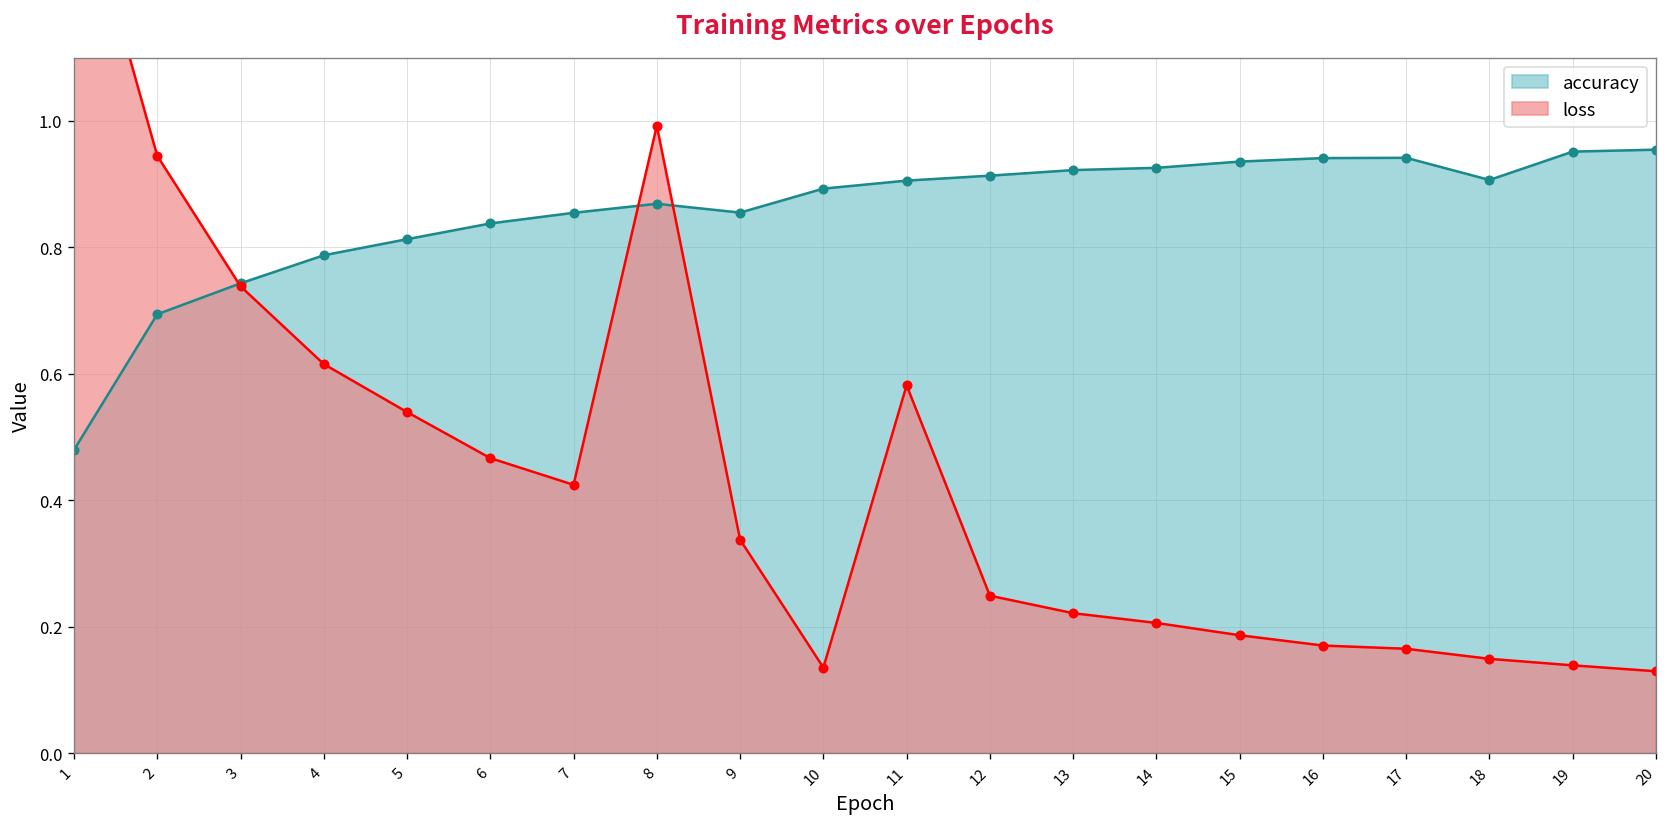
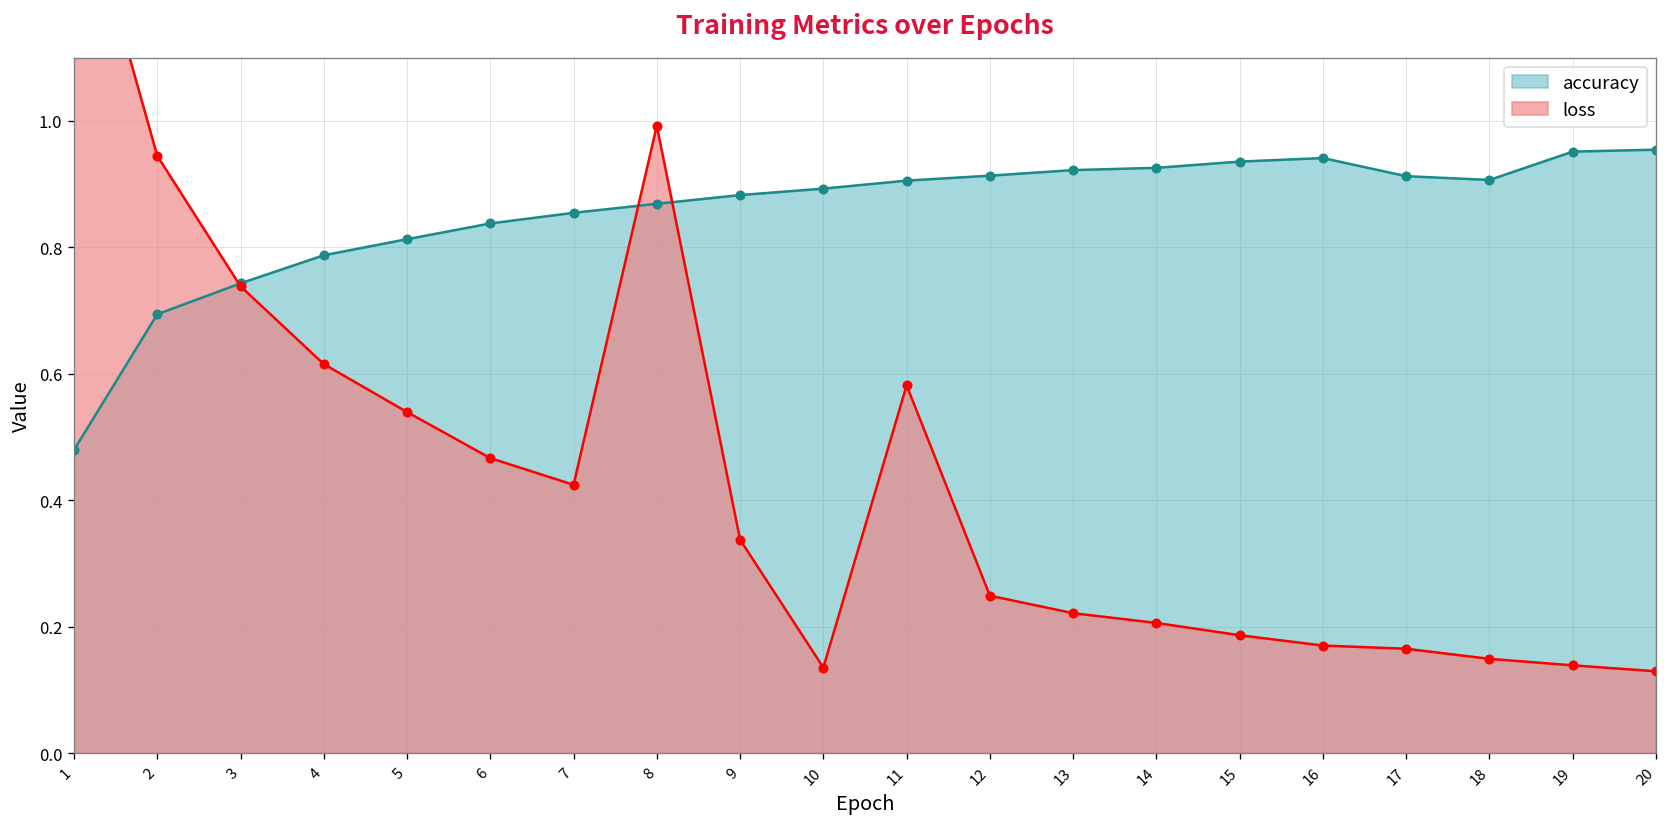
  {
    "accuracy": {
      "1": 0.48,
      "2": 0.69,
      "4": 0.79,
      "5": 0.81,
      "6": 0.84,
      "7": 0.85,
      "8": 0.87,
-     "9": 0.85,
+     "9": 0.88,
      "10": 0.89,
      "11": 0.91,
      "12": 0.91,
      "13": 0.92,
      "14": 0.93,
      "15": 0.94,
      "16": 0.94,
-     "17": 0.94,
+     "17": 0.91,
      "18": 0.91,
      "19": 0.95,
      "20": 0.95
    },
    "loss": {
      "2": 0.94,
      "4": 0.62,
      "5": 0.54,
      "6": 0.47,
      "7": 0.42,
      "8": 0.99,
      "9": 0.34,
      "10": 0.14,
      "11": 0.58,
      "12": 0.25,
      "13": 0.22,
      "14": 0.21,
      "15": 0.19,
      "16": 0.17,
      "17": 0.17,
      "18": 0.15,
      "19": 0.14,
      "20": 0.13
    }
  }
